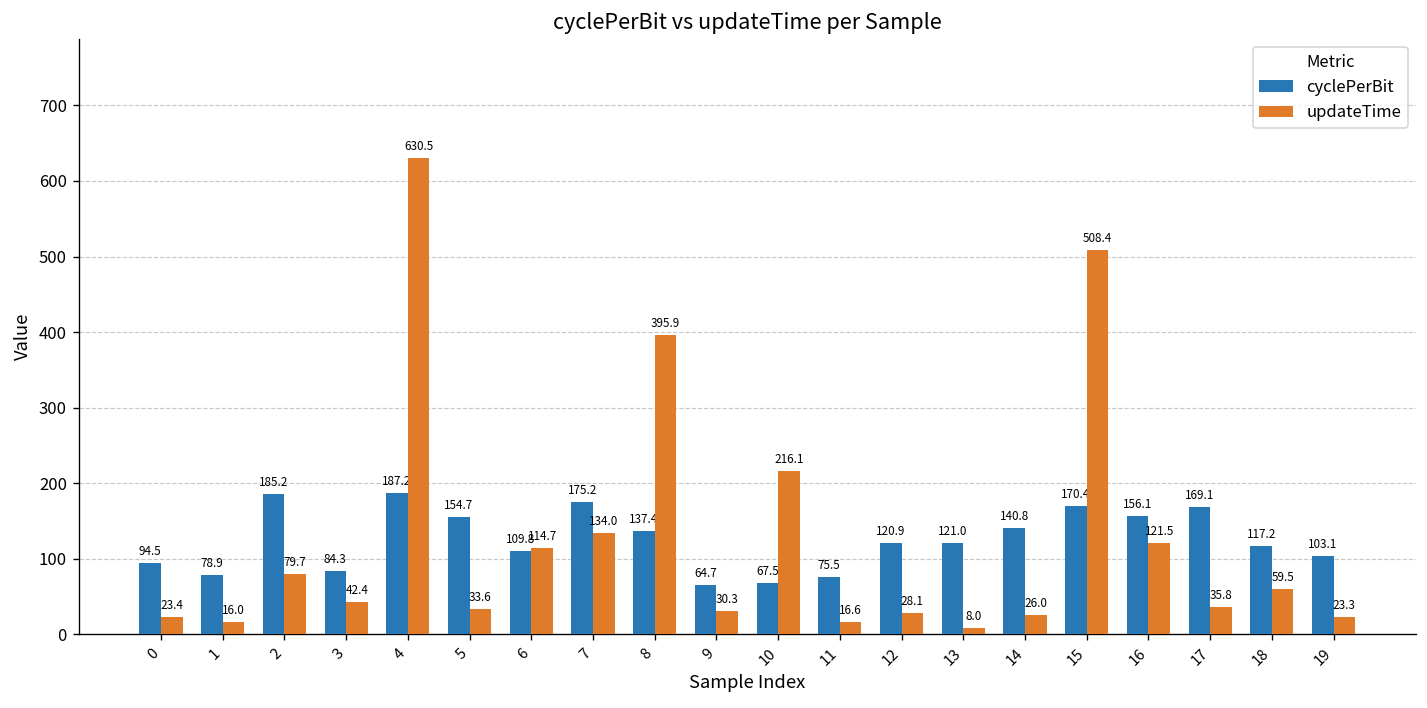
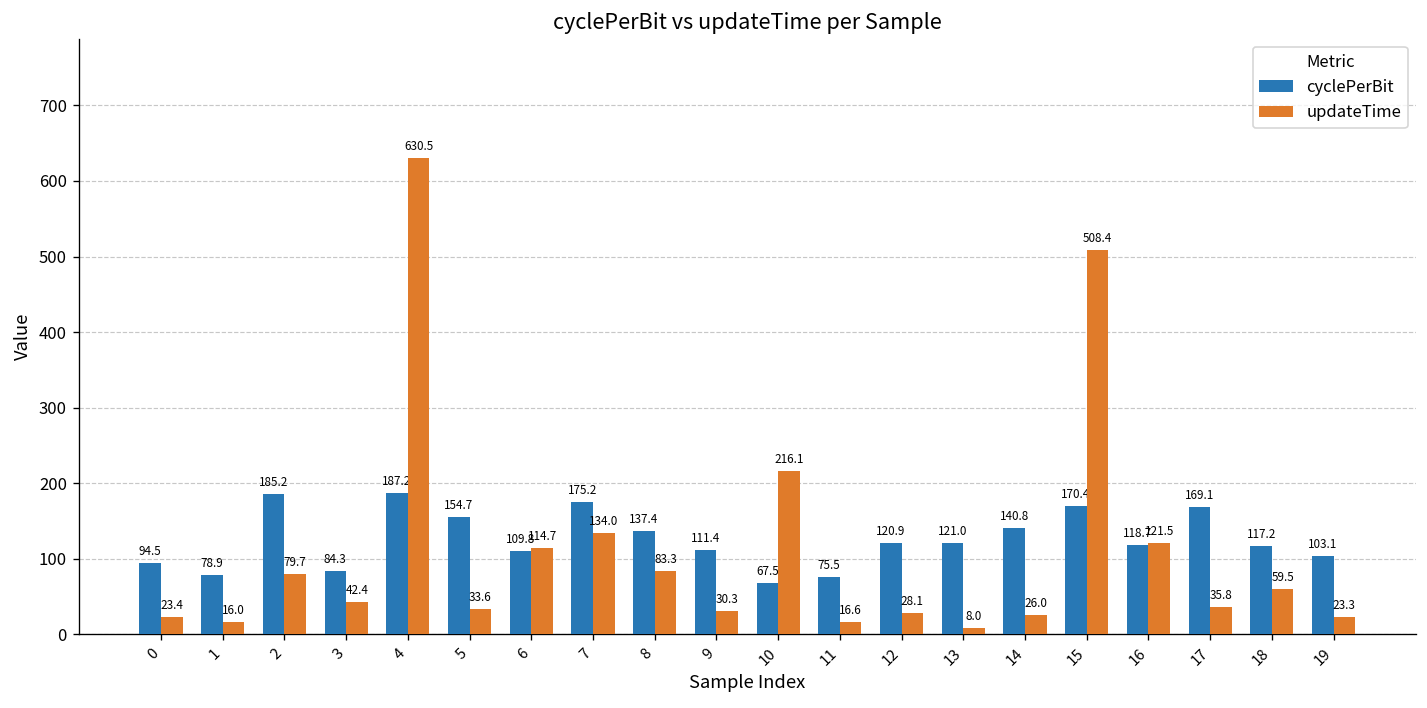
  {
    "cyclePerBit": {
      "0": 94.5,
      "1": 78.9,
      "2": 185.2,
      "3": 84.3,
      "4": 187.2,
      "5": 154.7,
      "7": 175.2,
      "8": 137.4,
-     "9": 64.7,
+     "9": 111.4,
      "10": 67.5,
      "11": 75.5,
      "12": 120.9,
      "13": 121.0,
      "14": 140.8,
      "15": 170.4,
-     "16": 156.1,
+     "16": 118.7,
      "17": 169.1,
      "18": 117.2,
      "19": 103.1
    },
    "updateTime": {
      "0": 23.4,
      "1": 16.0,
      "2": 79.7,
      "3": 42.4,
      "4": 630.5,
      "5": 33.6,
      "7": 134.0,
-     "8": 395.9,
+     "8": 83.3,
      "9": 30.3,
      "10": 216.1,
      "11": 16.6,
      "12": 28.1,
      "13": 8.0,
      "14": 26.0,
      "15": 508.4,
      "17": 35.8,
      "18": 59.5,
      "19": 23.3
    }
  }
